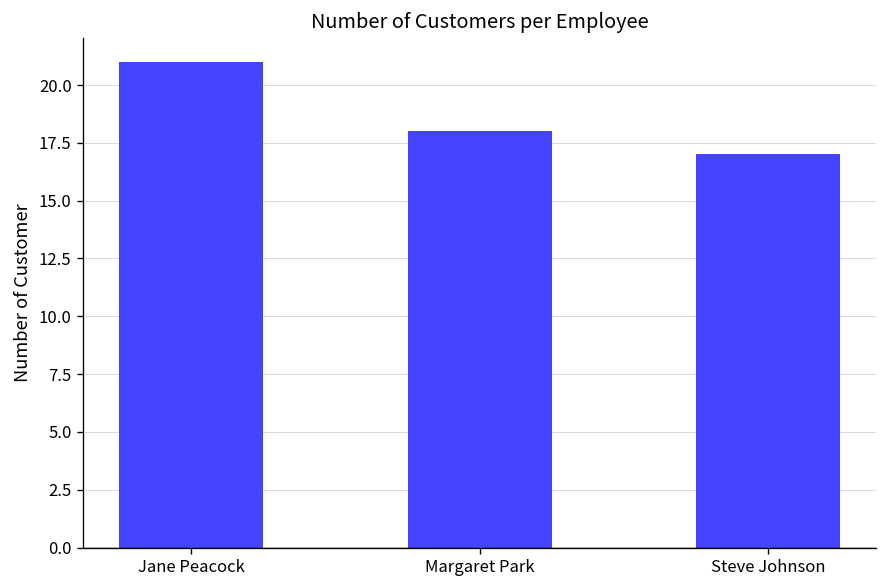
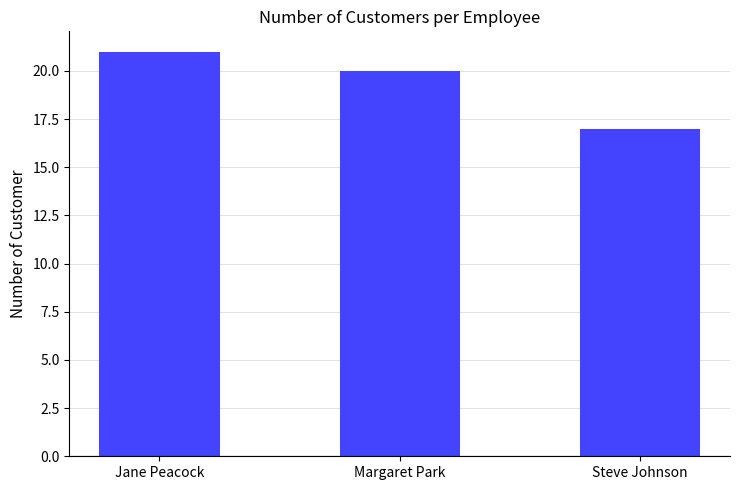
  {
    "Jane Peacock": 21,
-   "Margaret Park": 18,
+   "Margaret Park": 20,
    "Steve Johnson": 17
  }
